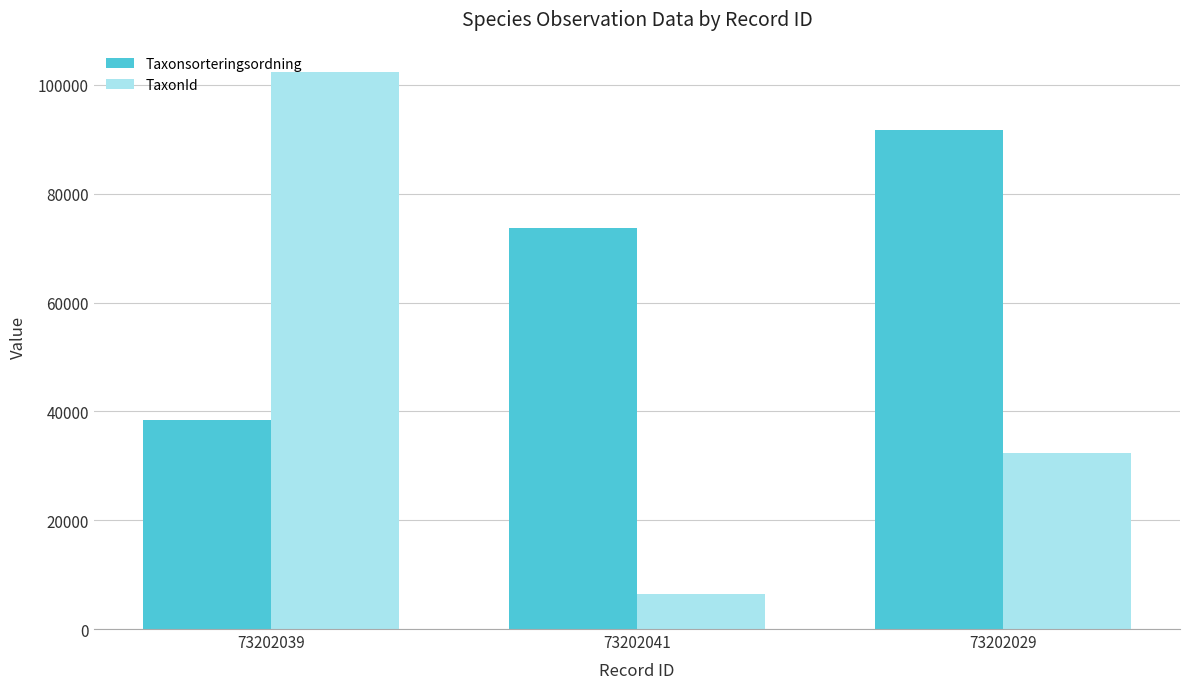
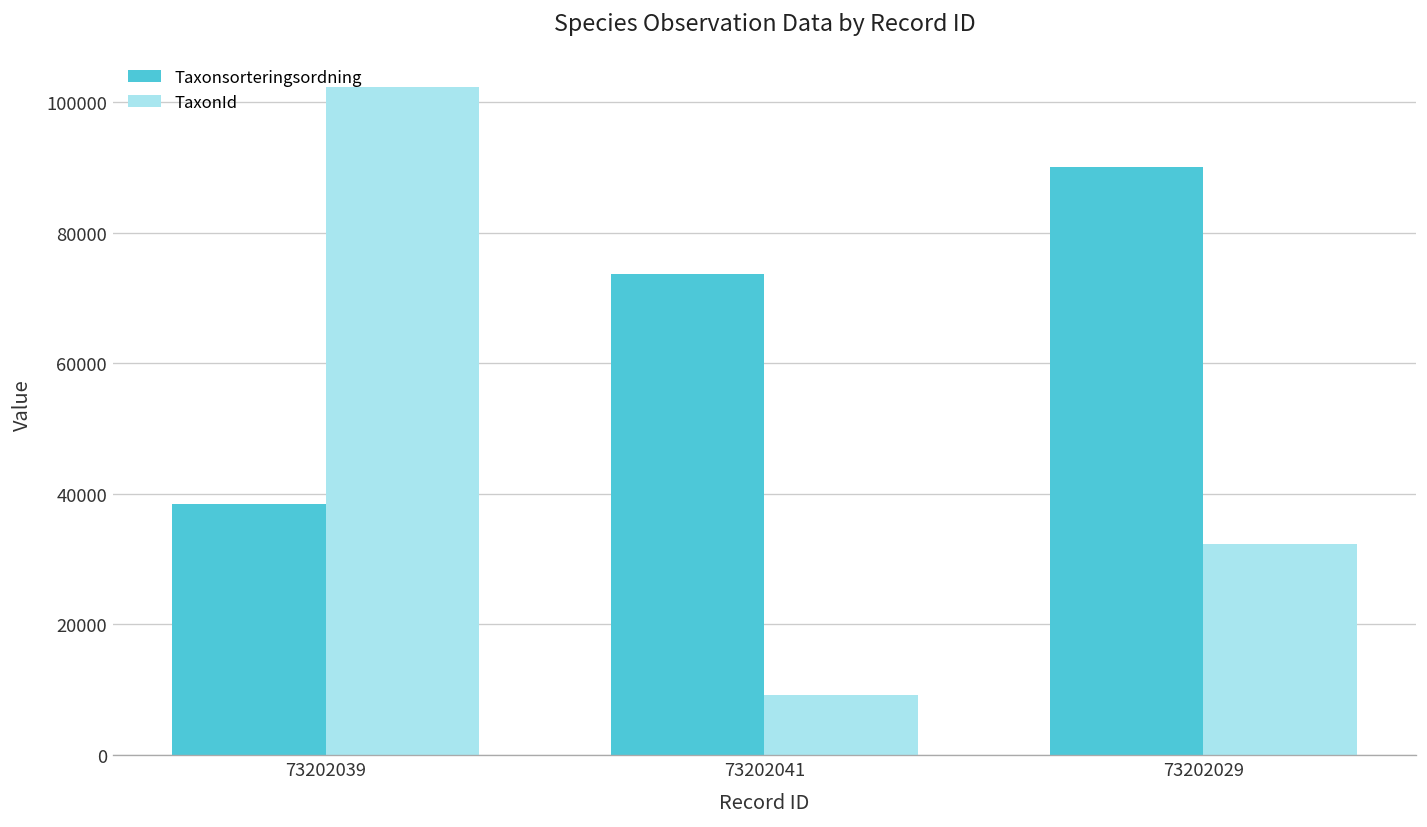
  {
    "Taxonsorteringsordning": {
      "73202039": 38000,
      "73202041": 74000,
-     "73202029": 92000
+     "73202029": 90000
    },
    "TaxonId": {
      "73202039": 102000,
-     "73202041": 6000,
+     "73202041": 9000,
      "73202029": 32000
    }
  }
